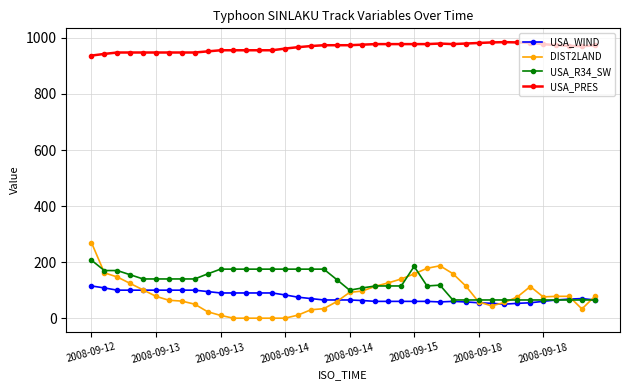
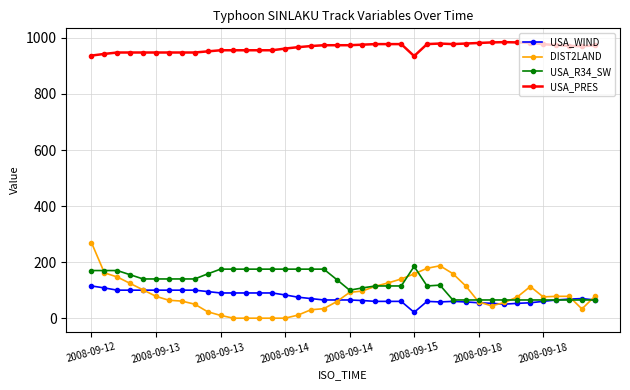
  {
    "USA_WIND": {
      "2008-09-12": 120,
-     "2008-09-15": 60
+     "2008-09-15": 20
    },
    "DIST2LAND": {
      "2008-09-12": 270,
      "2008-09-15": 160
    },
    "USA_R34_SW": {
-     "2008-09-12": 210,
+     "2008-09-12": 170,
      "2008-09-15": 180
    },
    "USA_PRES": {
      "2008-09-12": 940,
-     "2008-09-15": 980
+     "2008-09-15": 940
    }
  }
